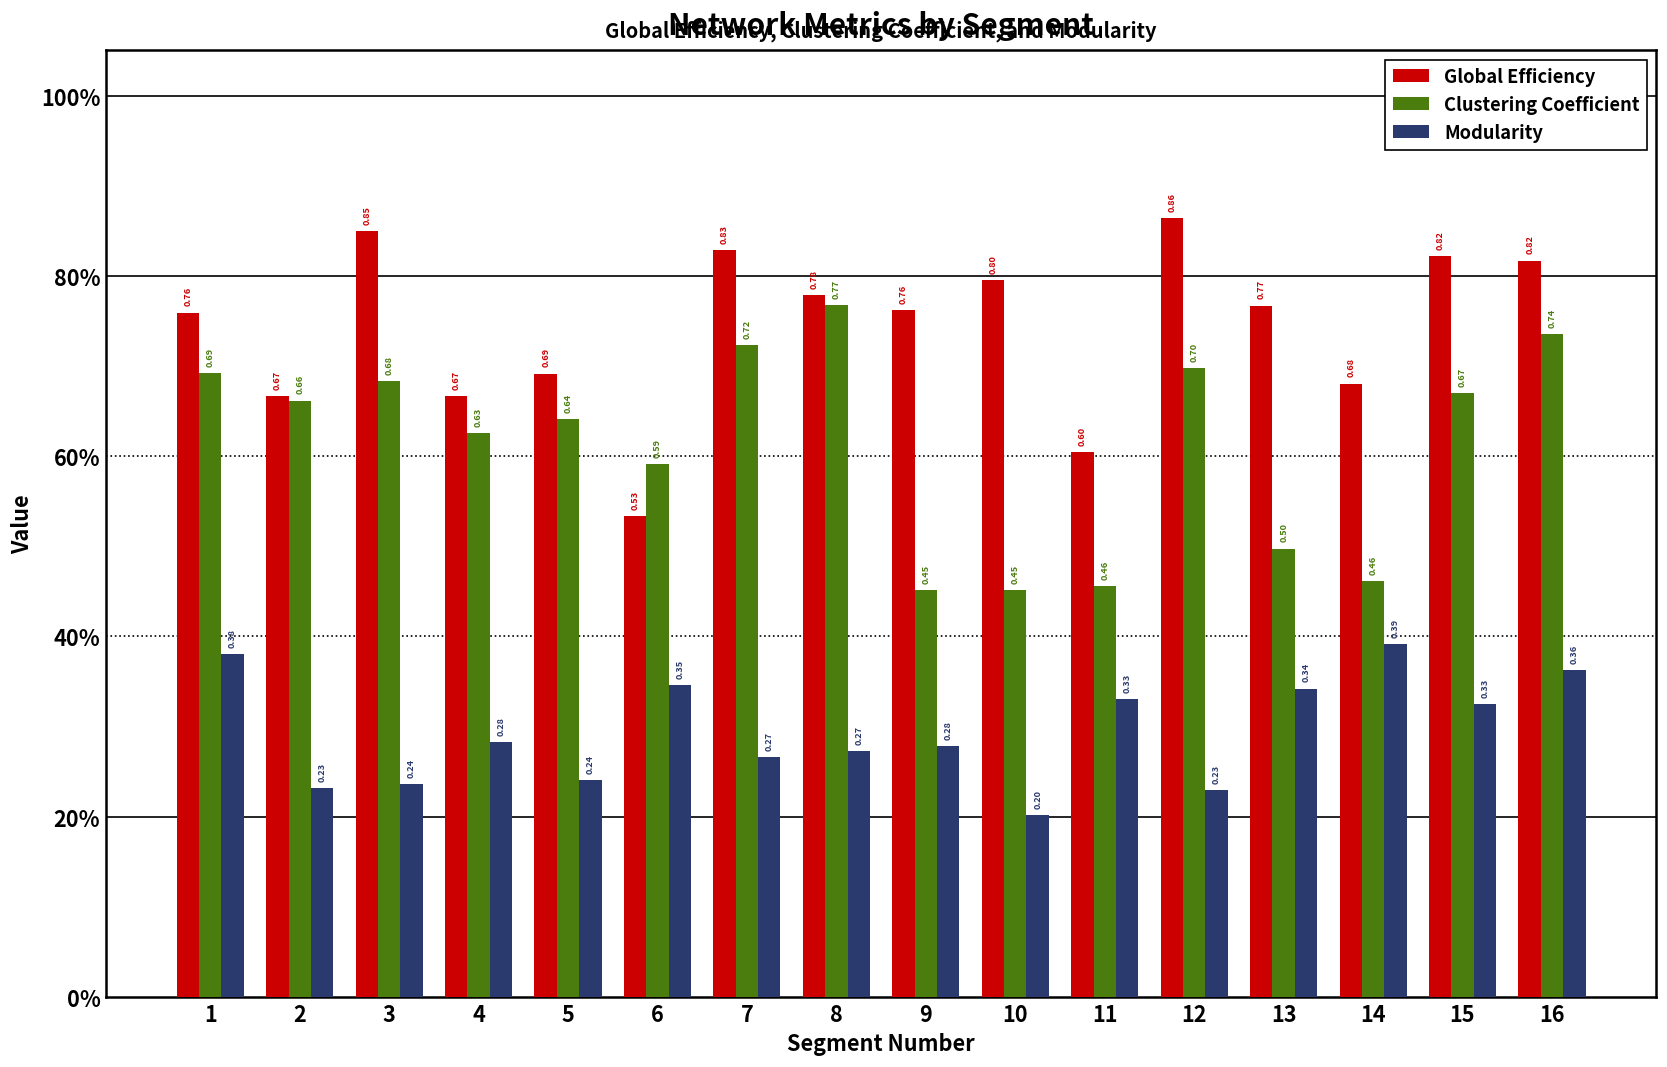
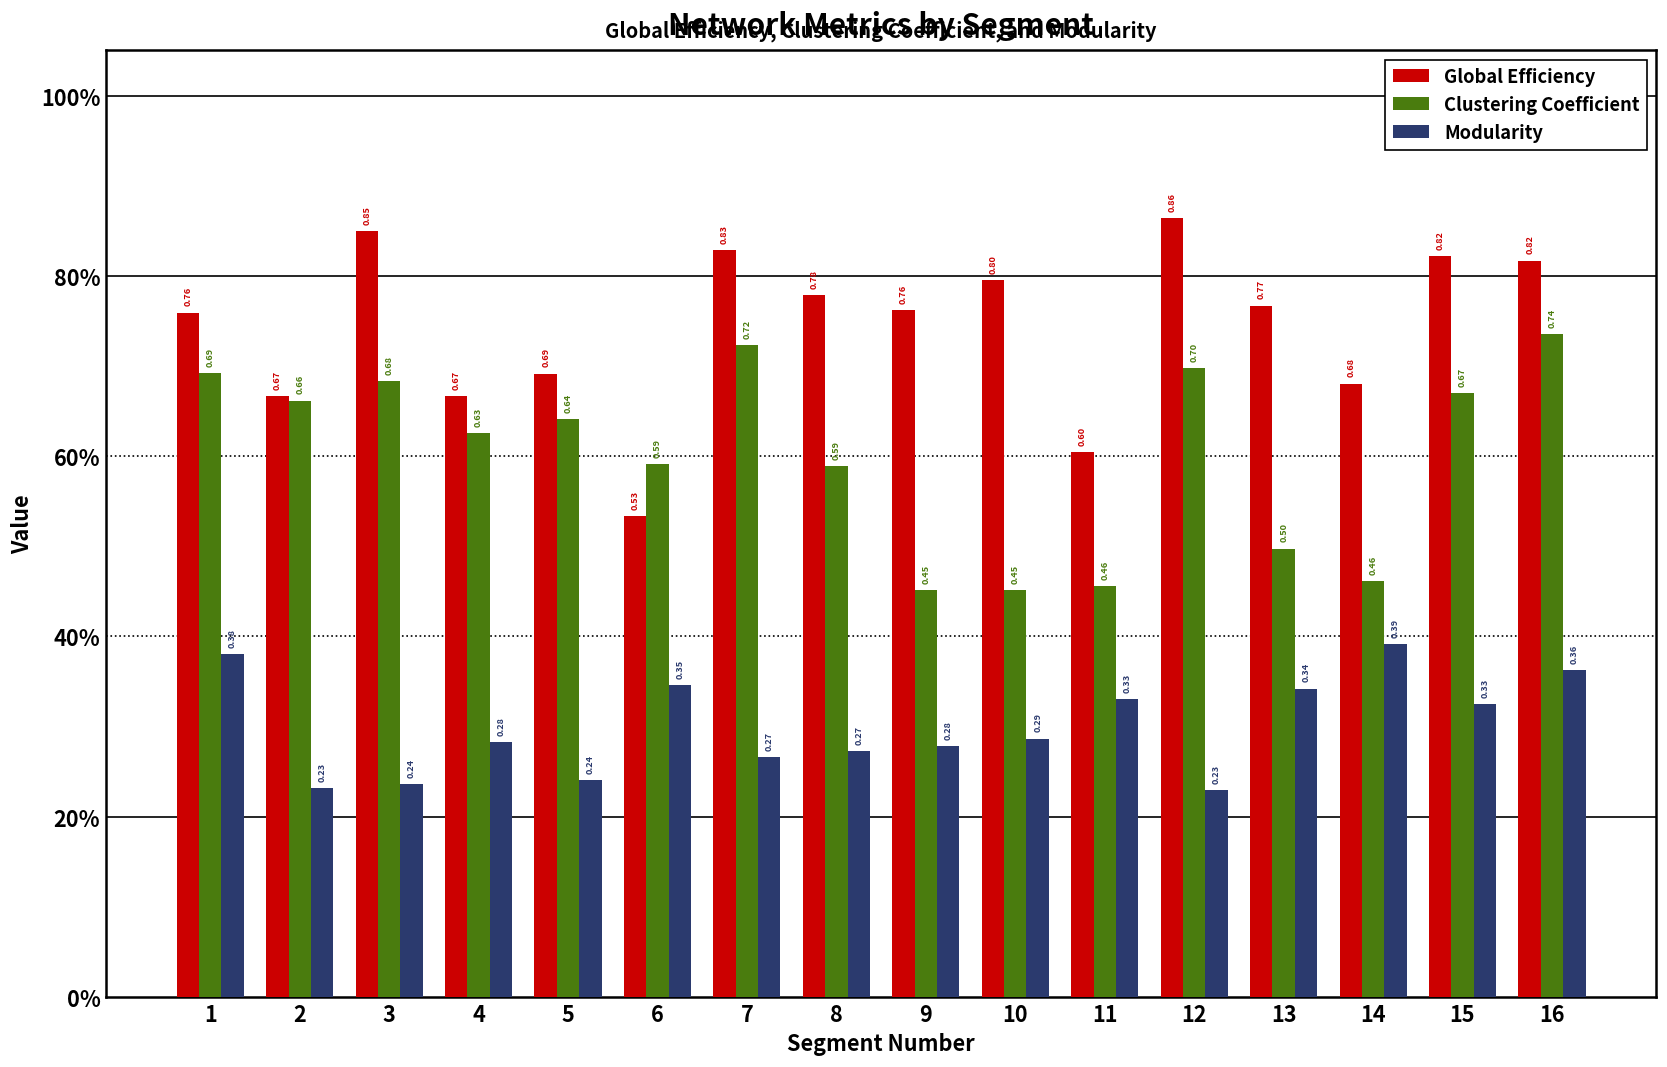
  {
    "Global Efficiency": {
      "1": 0.76,
      "2": 0.67,
      "3": 0.85,
      "4": 0.67,
      "5": 0.69,
      "6": 0.53,
      "7": 0.83,
      "8": 0.78,
      "9": 0.76,
      "10": 0.80,
      "11": 0.60,
      "12": 0.86,
      "13": 0.77,
      "14": 0.68,
      "15": 0.82,
      "16": 0.82
    },
    "Clustering Coefficient": {
      "1": 0.69,
      "2": 0.66,
      "3": 0.68,
      "4": 0.63,
      "5": 0.64,
      "6": 0.59,
      "7": 0.72,
-     "8": 0.77,
+     "8": 0.59,
      "9": 0.45,
      "10": 0.45,
      "11": 0.46,
      "12": 0.70,
      "13": 0.50,
      "14": 0.46,
      "15": 0.67,
      "16": 0.74
    },
    "Modularity": {
      "1": 0.38,
      "2": 0.23,
      "3": 0.24,
      "4": 0.28,
      "5": 0.24,
      "6": 0.35,
      "7": 0.27,
      "8": 0.27,
      "9": 0.28,
-     "10": 0.20,
+     "10": 0.29,
      "11": 0.33,
      "12": 0.23,
      "13": 0.34,
      "14": 0.39,
      "15": 0.33,
      "16": 0.36
    }
  }
